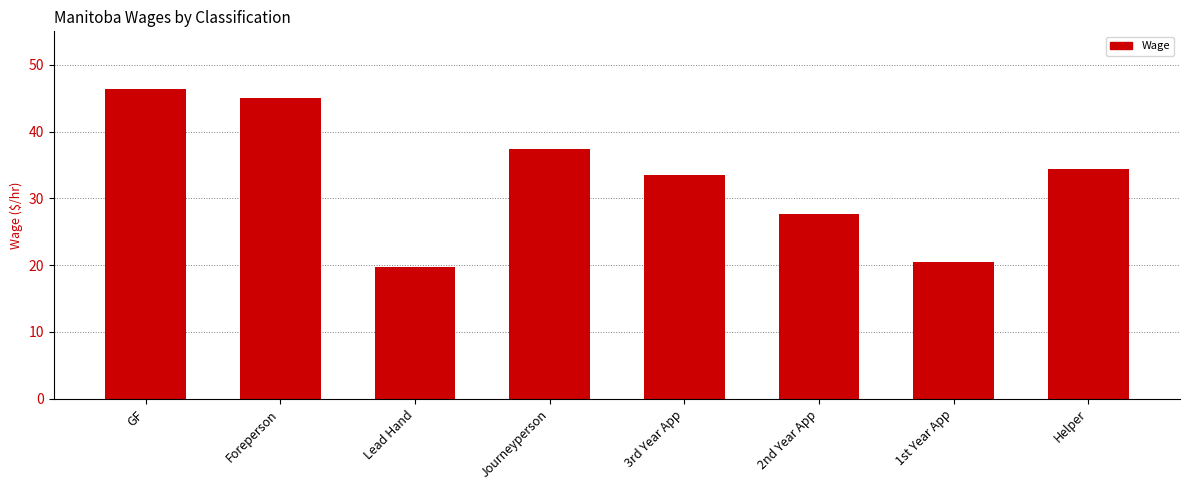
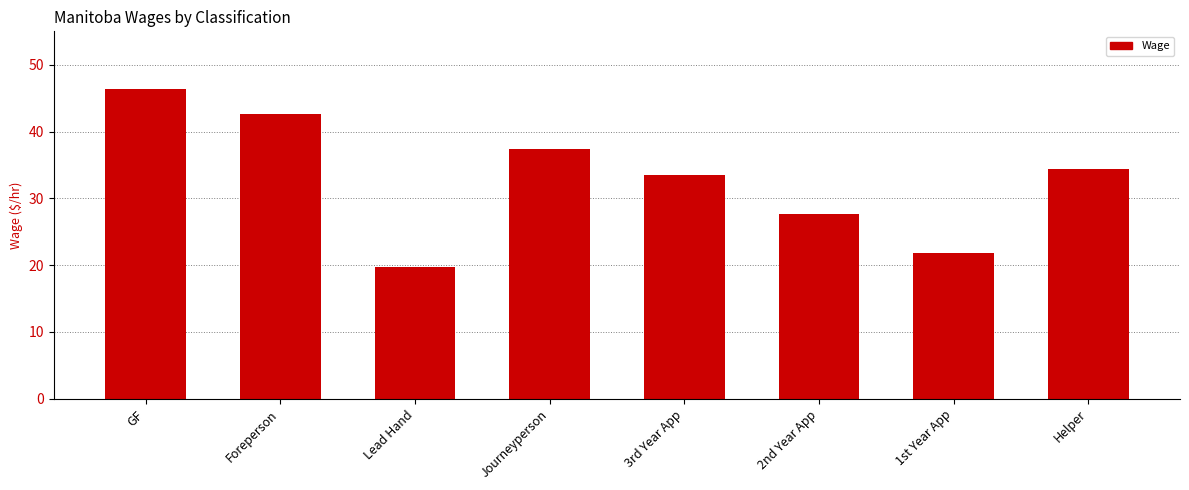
  {
    "GF": 46,
-   "Foreperson": 45,
+   "Foreperson": 43,
    "Lead Hand": 20,
    "Journeyperson": 37,
    "3rd Year App": 34,
    "2nd Year App": 28,
-   "1st Year App": 21,
+   "1st Year App": 22,
    "Helper": 34
  }
